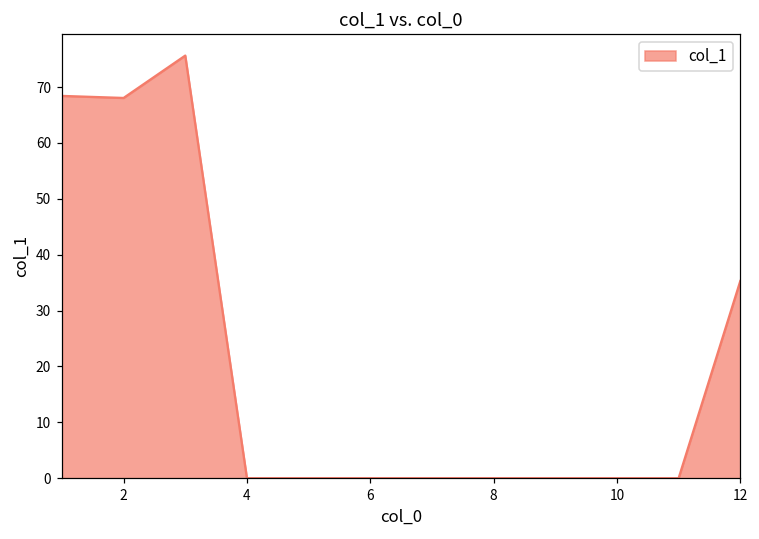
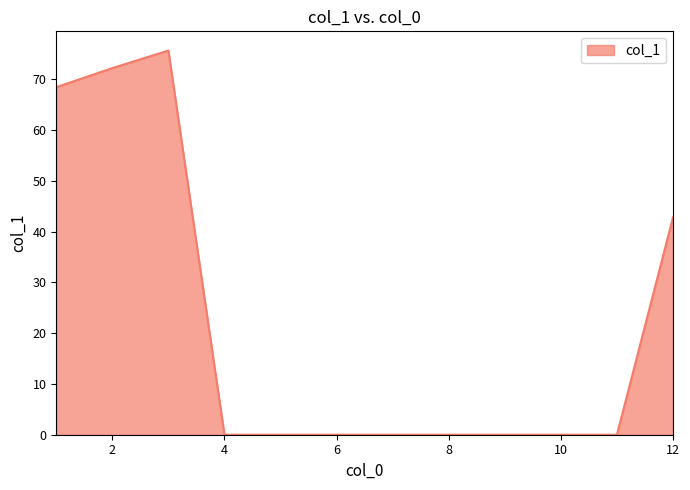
  {
-   "2": 68,
+   "2": 72,
    "4": 0,
    "6": 0,
    "8": 0,
    "10": 0,
-   "12": 35
+   "12": 43
  }
